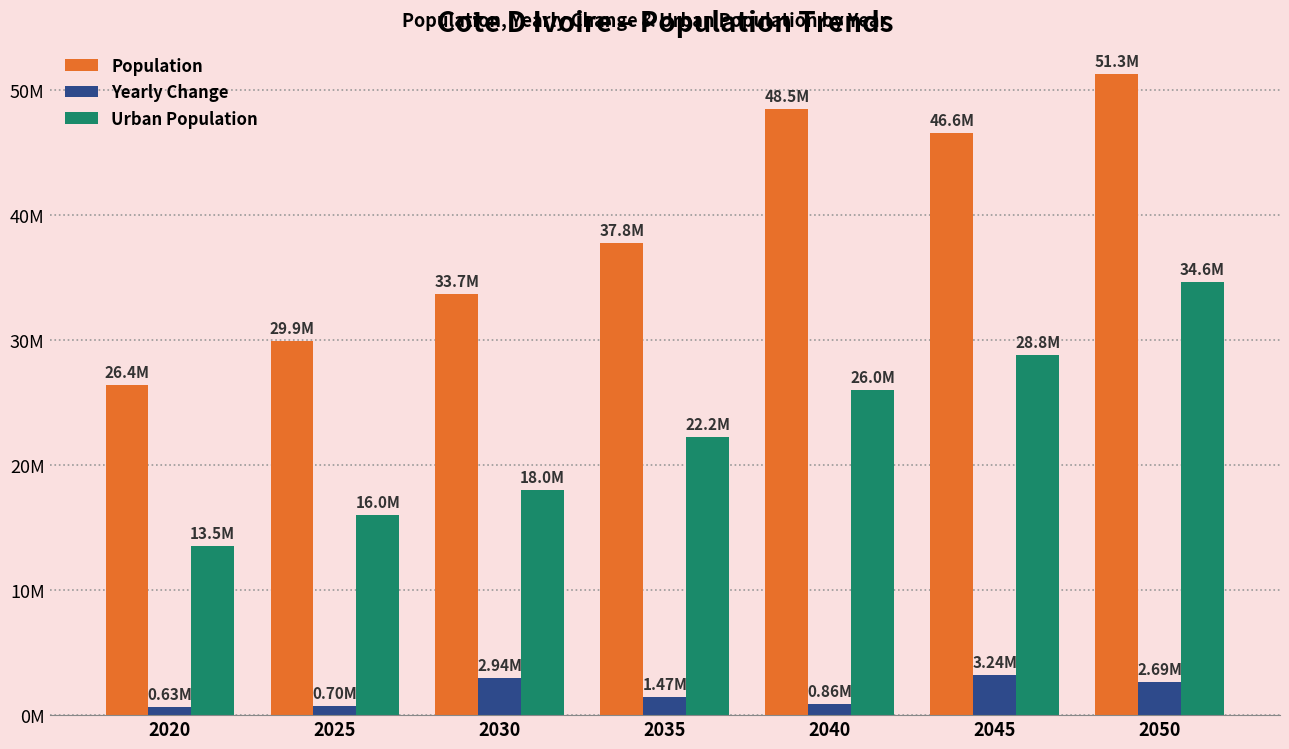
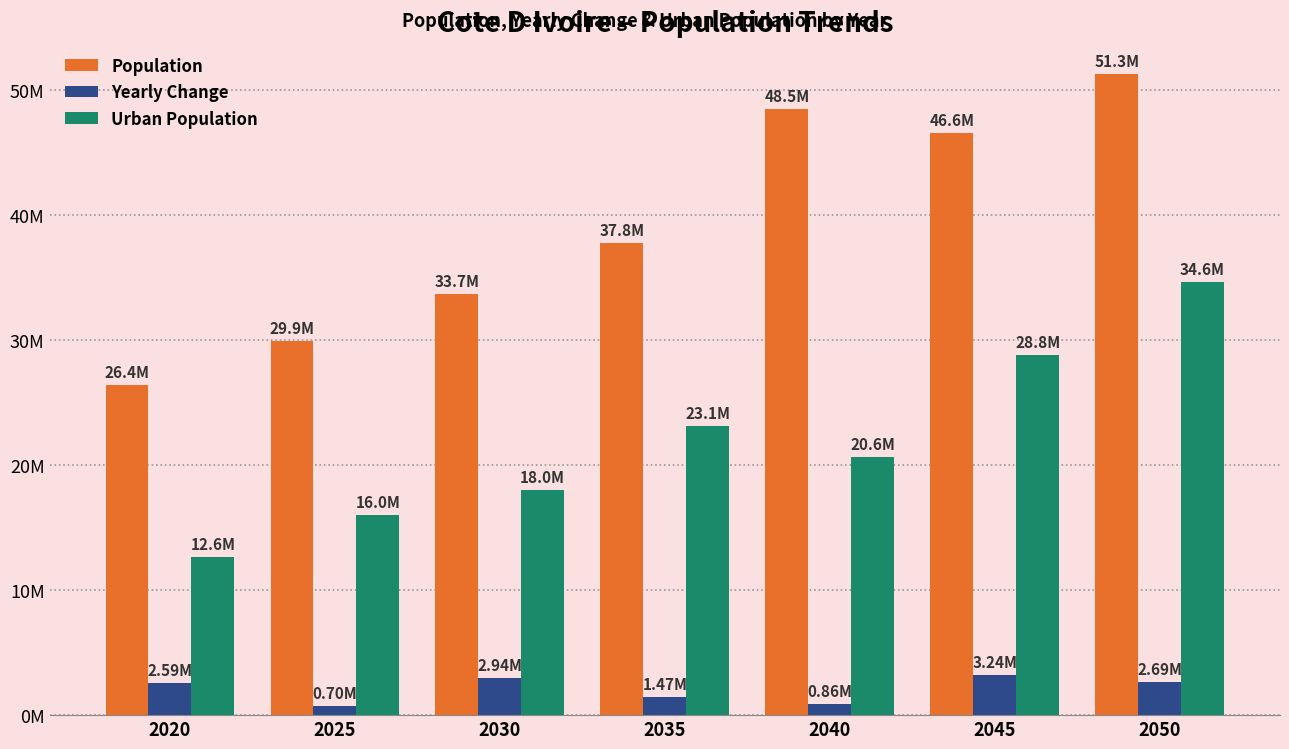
  {
    "Population": {
      "2020": "26.4M",
      "2025": "29.9M",
      "2030": "33.7M",
      "2035": "37.8M",
      "2040": "48.5M",
      "2045": "46.6M",
      "2050": "51.3M"
    },
    "Yearly Change": {
-     "2020": "0.63M",
+     "2020": "2.59M",
      "2025": "0.70M",
      "2030": "2.94M",
      "2035": "1.47M",
      "2040": "0.86M",
      "2045": "3.24M",
      "2050": "2.69M"
    },
    "Urban Population": {
-     "2020": "13.5M",
+     "2020": "12.6M",
      "2025": "16.0M",
      "2030": "18.0M",
-     "2035": "22.2M",
-     "2040": "26.0M",
+     "2035": "23.1M",
+     "2040": "20.6M",
      "2045": "28.8M",
      "2050": "34.6M"
    }
  }
